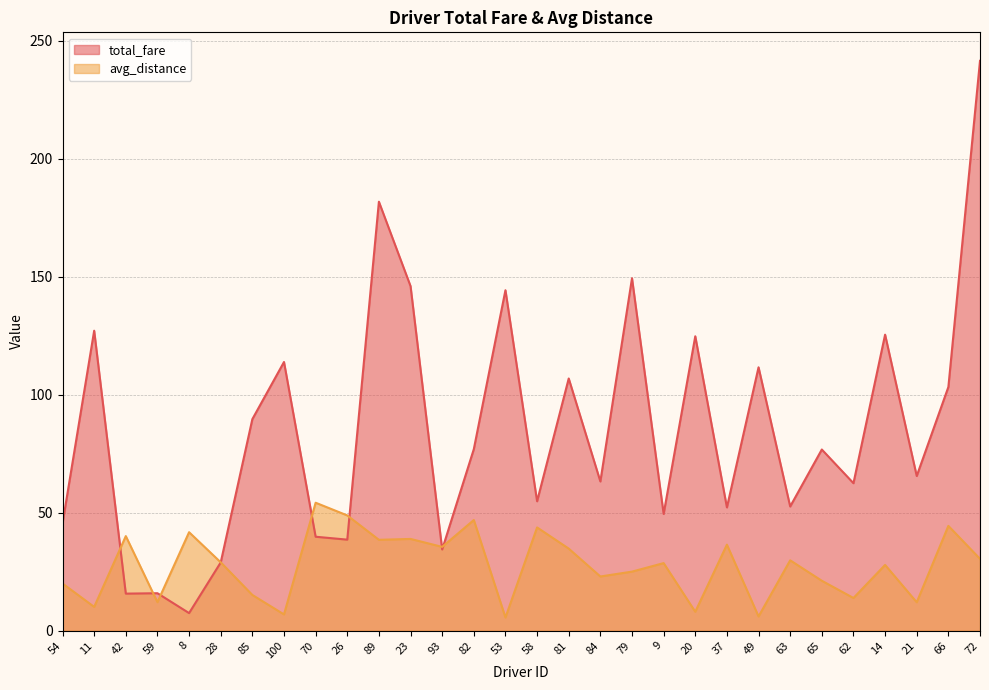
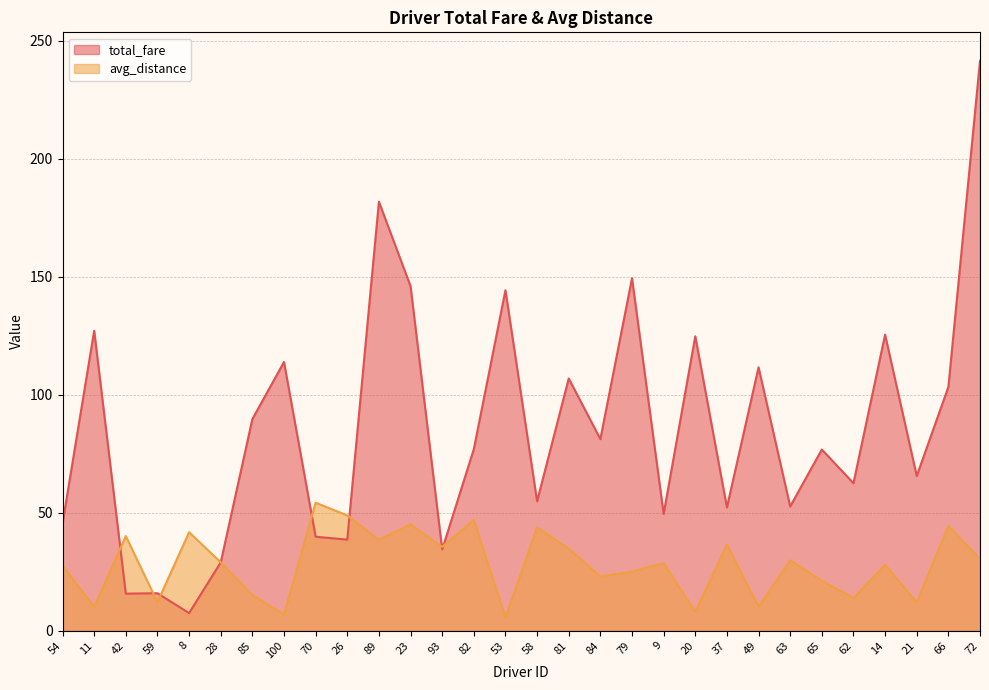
  {
    "total_fare": {
      "54": 45,
      "11": 127,
      "42": 16,
      "59": 16,
      "8": 7,
      "85": 90,
      "100": 114,
      "70": 40,
      "26": 39,
      "89": 182,
      "23": 146,
      "93": 34,
      "82": 77,
      "53": 144,
      "58": 55,
      "81": 107,
-     "84": 63,
+     "84": 81,
      "79": 149,
      "9": 49,
      "20": 125,
      "37": 52,
      "49": 112,
      "63": 53,
      "65": 77,
      "62": 62,
      "14": 125,
      "21": 66,
      "66": 103,
      "72": 241
    },
    "avg_distance": {
-     "54": 20,
+     "54": 27,
      "11": 10,
      "42": 40,
      "59": 12,
      "8": 42,
      "85": 15,
      "100": 7,
      "70": 54,
      "26": 49,
      "89": 38,
-     "23": 39,
+     "23": 45,
      "93": 35,
      "82": 47,
      "53": 6,
      "58": 44,
      "81": 35,
      "84": 23,
      "79": 25,
      "9": 29,
      "20": 8,
      "37": 36,
-     "49": 6,
+     "49": 10,
      "63": 30,
      "65": 21,
      "62": 14,
      "14": 28,
      "21": 12,
      "66": 44,
      "72": 30
    }
  }
